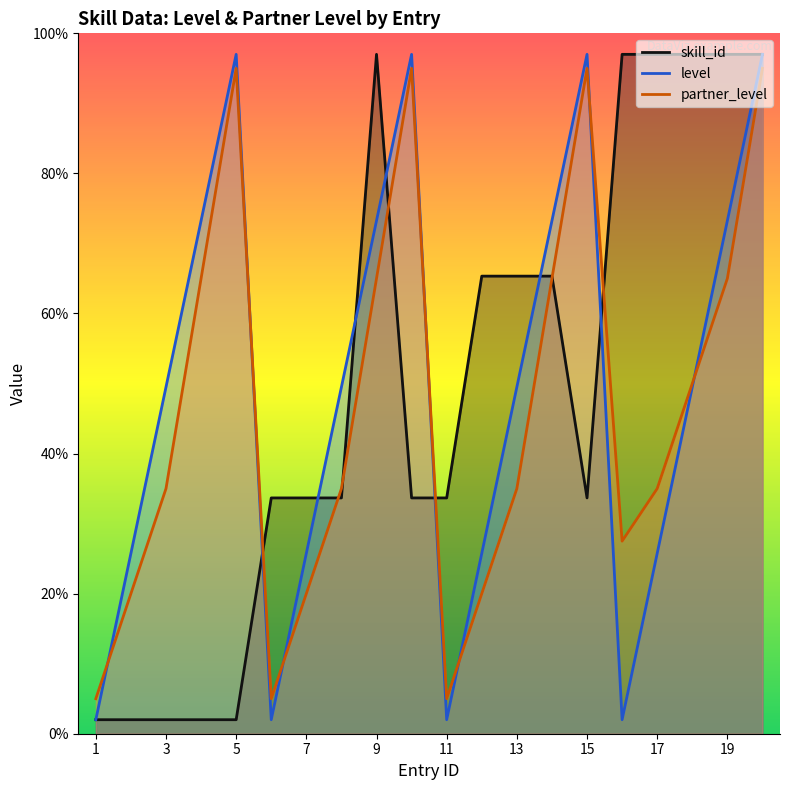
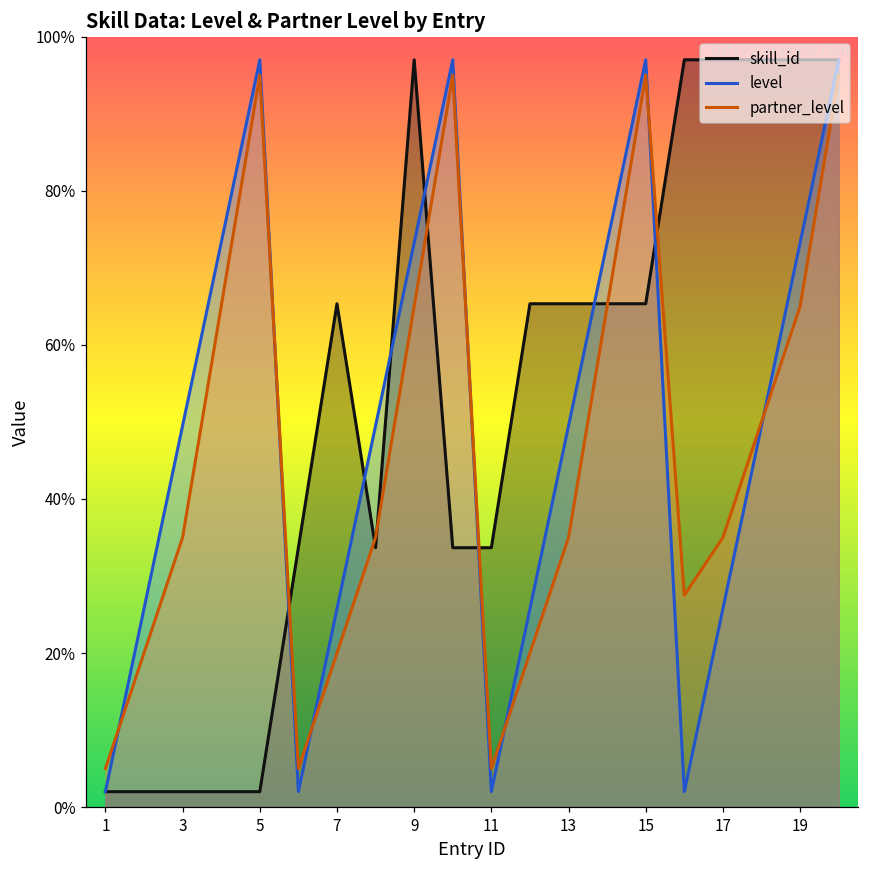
  {
    "skill_id": {
      "3": "2%",
      "5": "2%",
-     "7": "34%",
+     "7": "65%",
      "9": "97%",
      "11": "34%",
      "13": "65%",
-     "15": "34%"
+     "15": "65%"
    }
  }
